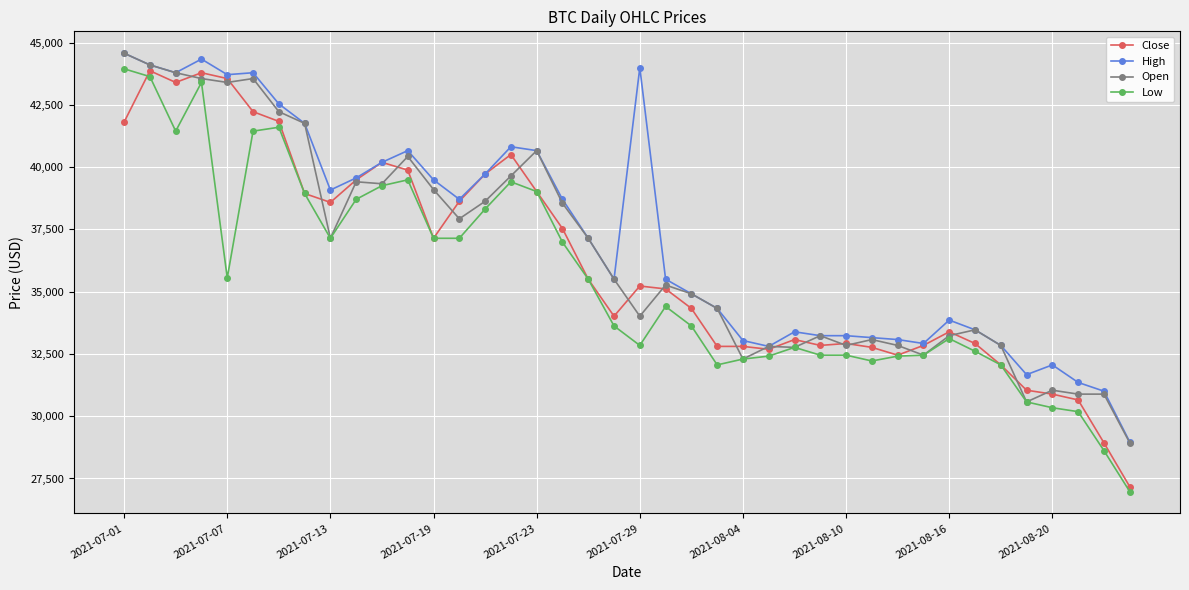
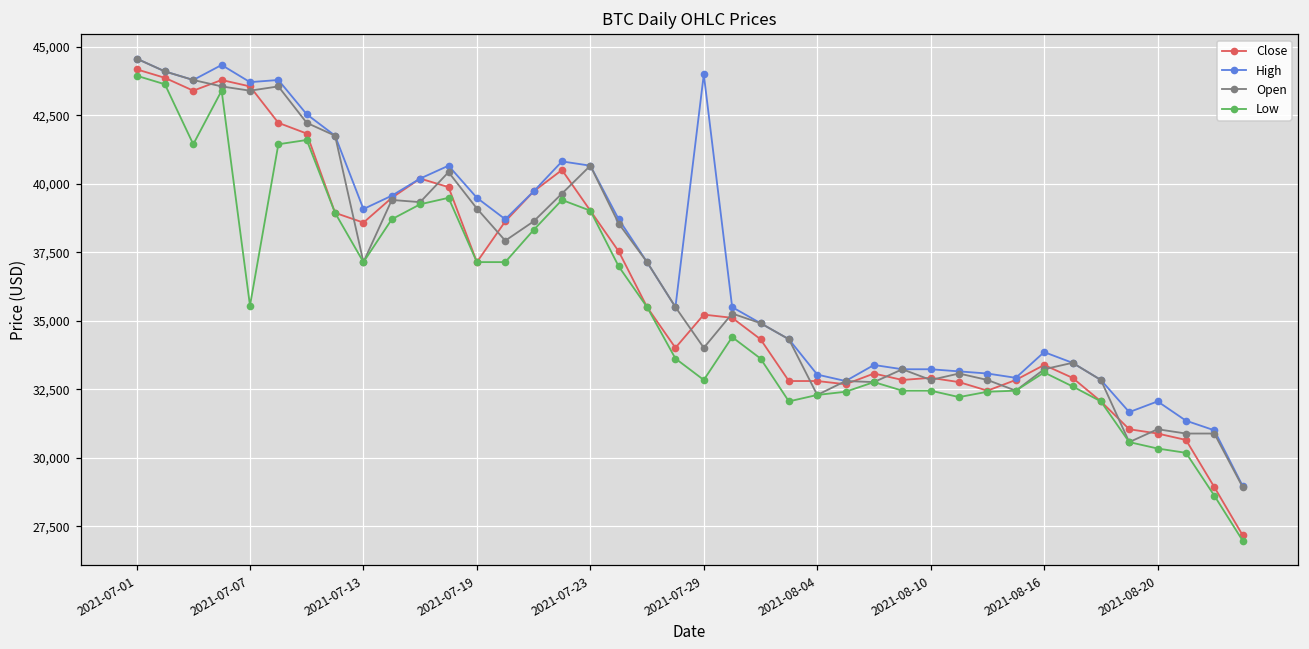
  {
    "Close": {
-     "2021-07-01": "41,800",
+     "2021-07-01": "44,200",
      "2021-07-07": "43,600",
      "2021-07-13": "38,600",
      "2021-07-29": "35,200",
      "2021-08-04": "32,800",
      "2021-08-16": "33,400",
      "2021-08-20": "30,900"
    },
    "High": {
      "2021-07-07": "43,700",
      "2021-07-13": "39,100",
      "2021-07-19": "39,500",
      "2021-07-29": "44,000",
      "2021-08-04": "33,000",
      "2021-08-10": "33,200",
      "2021-08-16": "33,900",
      "2021-08-20": "32,100"
    },
    "Open": {
      "2021-07-07": "43,400",
      "2021-07-19": "39,100",
      "2021-07-29": "34,000",
      "2021-08-16": "33,200",
      "2021-08-20": "31,000"
    },
    "Low": {
      "2021-07-01": "43,900",
      "2021-07-07": "35,600",
      "2021-07-29": "32,800",
      "2021-08-10": "32,500",
      "2021-08-16": "33,100",
      "2021-08-20": "30,300"
    }
  }
